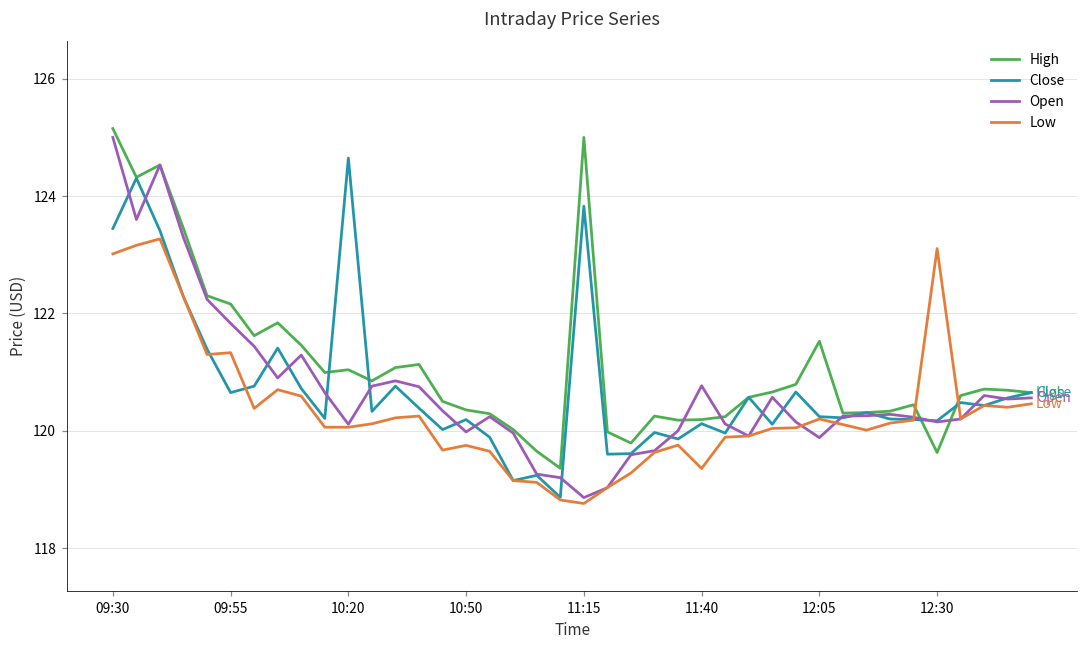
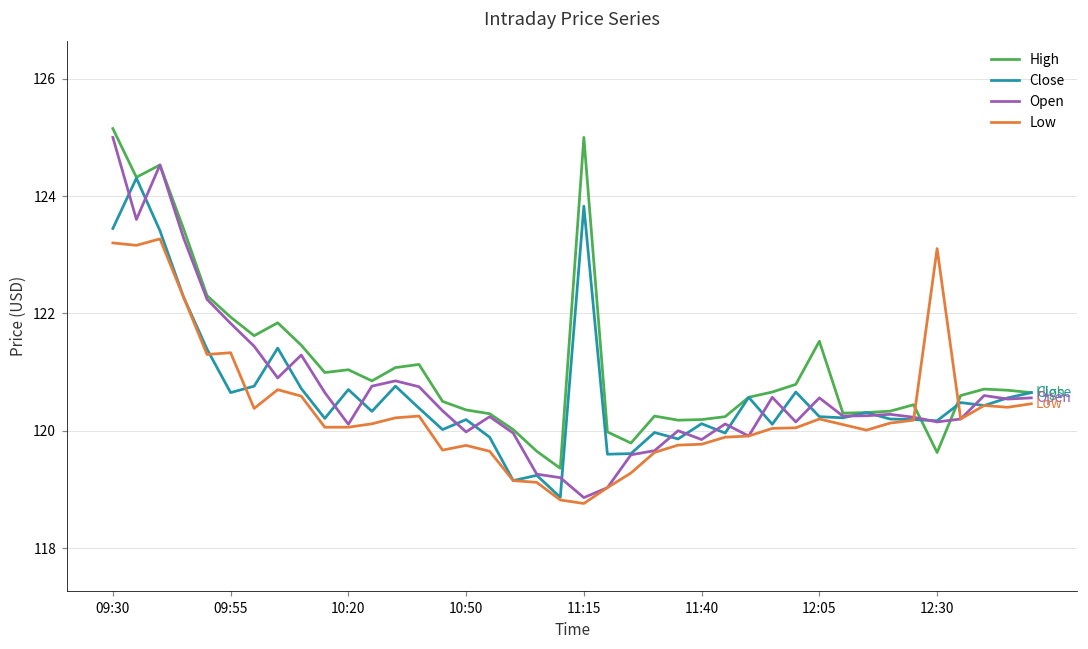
  {
    "High": {
      "09:30": 125.2,
-     "09:55": 122.2,
+     "09:55": 121.9,
      "10:20": 121.0,
      "10:50": 120.4,
      "11:15": 125.0,
      "11:40": 120.2,
      "12:05": 121.5,
      "12:30": 119.6
    },
    "Close": {
      "09:30": 123.4,
      "09:55": 120.6,
-     "10:20": 124.6,
+     "10:20": 120.7,
      "10:50": 120.2,
      "11:15": 123.8,
      "11:40": 120.1
    },
    "Open": {
      "09:30": 125.0,
      "09:55": 121.8,
      "10:20": 120.1,
      "10:50": 120.0,
      "11:15": 118.9,
-     "11:40": 120.8,
-     "12:05": 119.9
+     "11:40": 119.8,
+     "12:05": 120.6
    },
    "Low": {
-     "09:30": 123.0,
+     "09:30": 123.2,
      "09:55": 121.3,
      "10:20": 120.1,
      "10:50": 119.8,
      "11:15": 118.8,
-     "11:40": 119.4,
+     "11:40": 119.8,
      "12:30": 123.1
    }
  }
